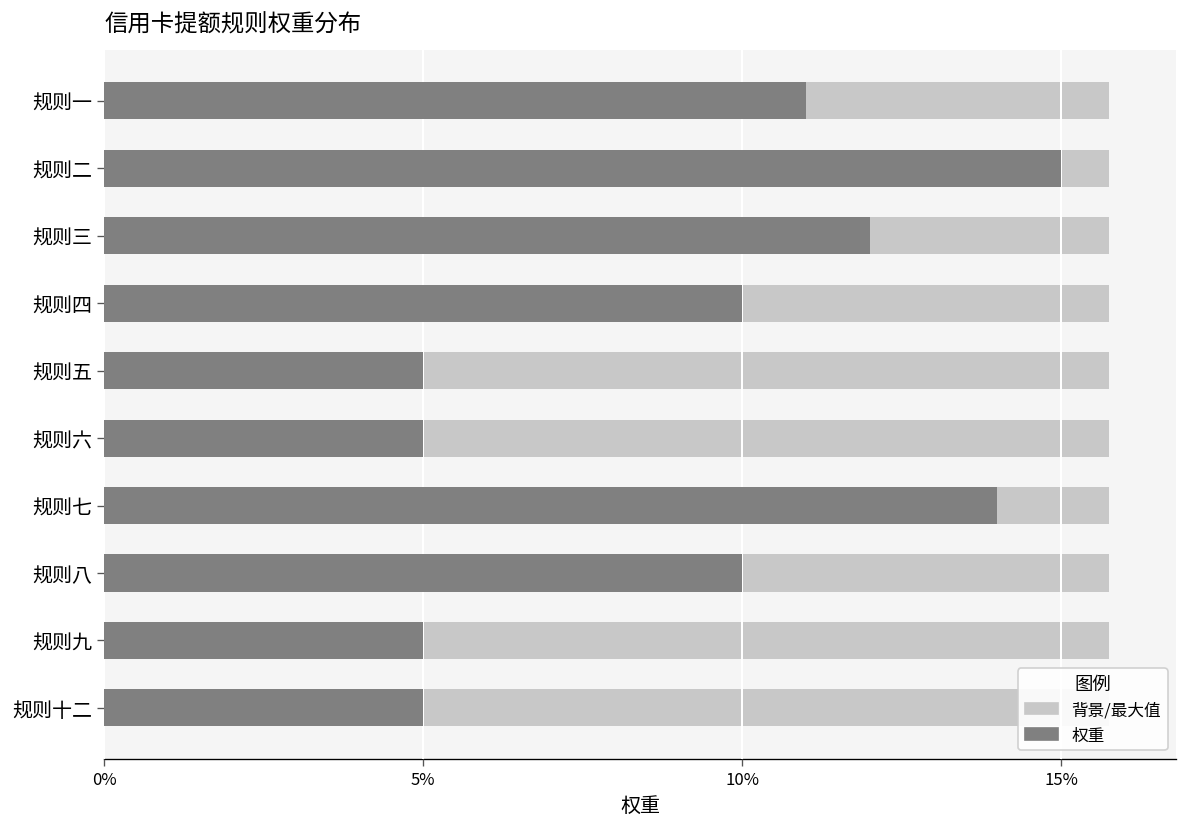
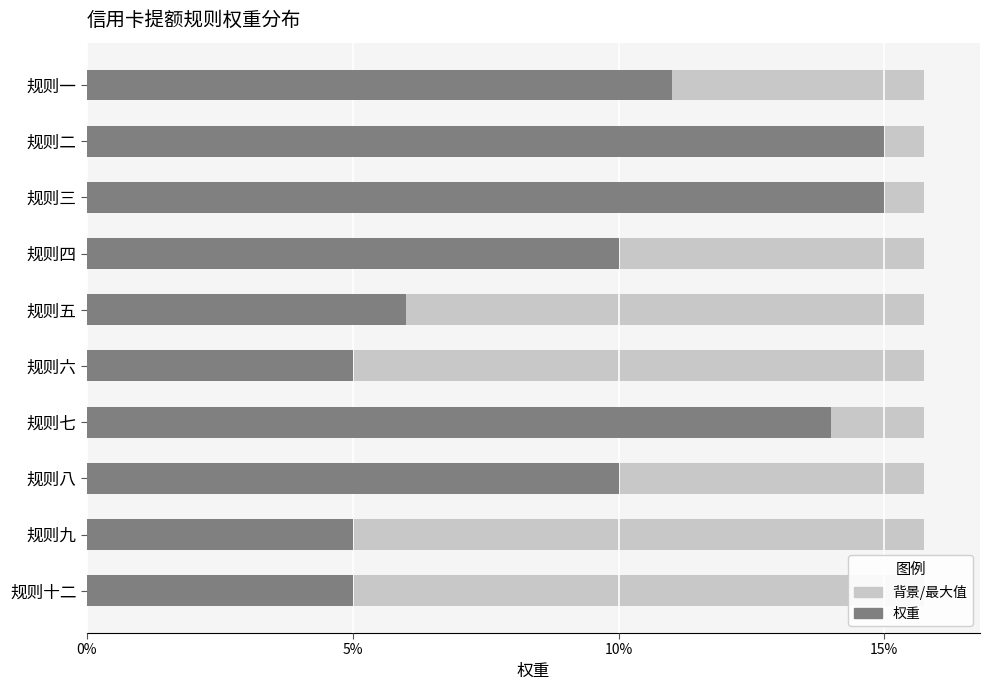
  {
    "权重": {
-     "规则三": "12.0%",
-     "规则五": "5.0%"
+     "规则三": "15.0%",
+     "规则五": "6.0%"
    }
  }
